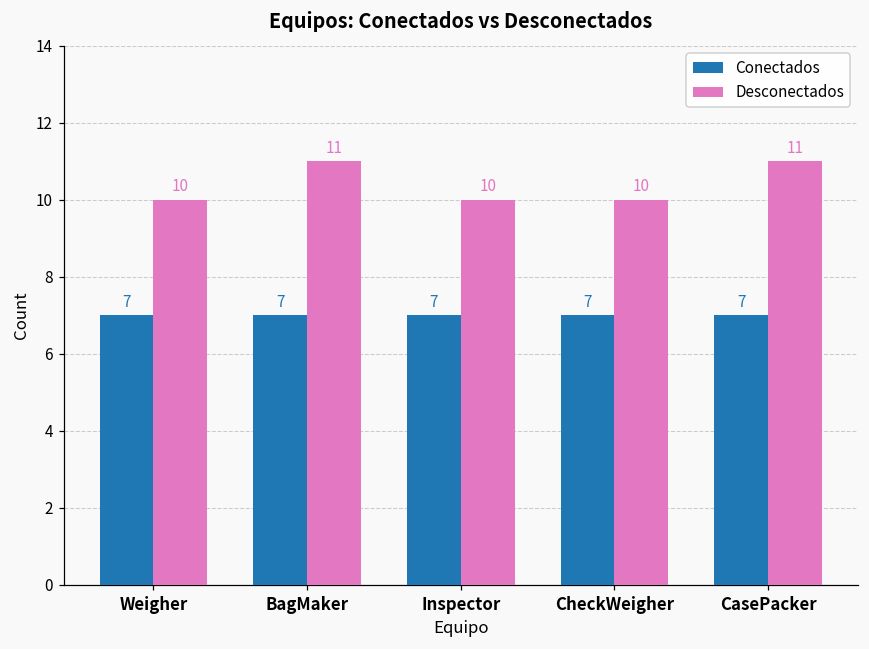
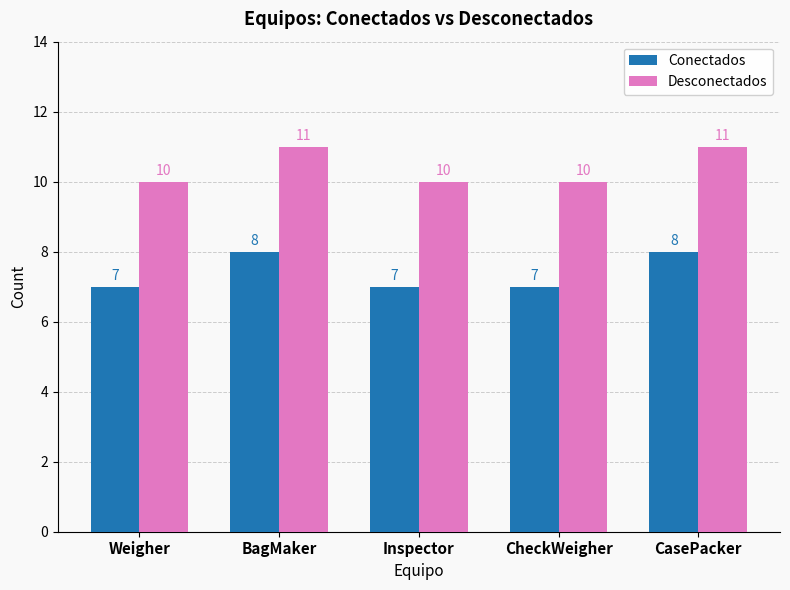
  {
    "Conectados": {
      "Weigher": 7,
-     "BagMaker": 7,
+     "BagMaker": 8,
      "Inspector": 7,
      "CheckWeigher": 7,
-     "CasePacker": 7
+     "CasePacker": 8
    },
    "Desconectados": {
      "Weigher": 10,
      "BagMaker": 11,
      "Inspector": 10,
      "CheckWeigher": 10,
      "CasePacker": 11
    }
  }
